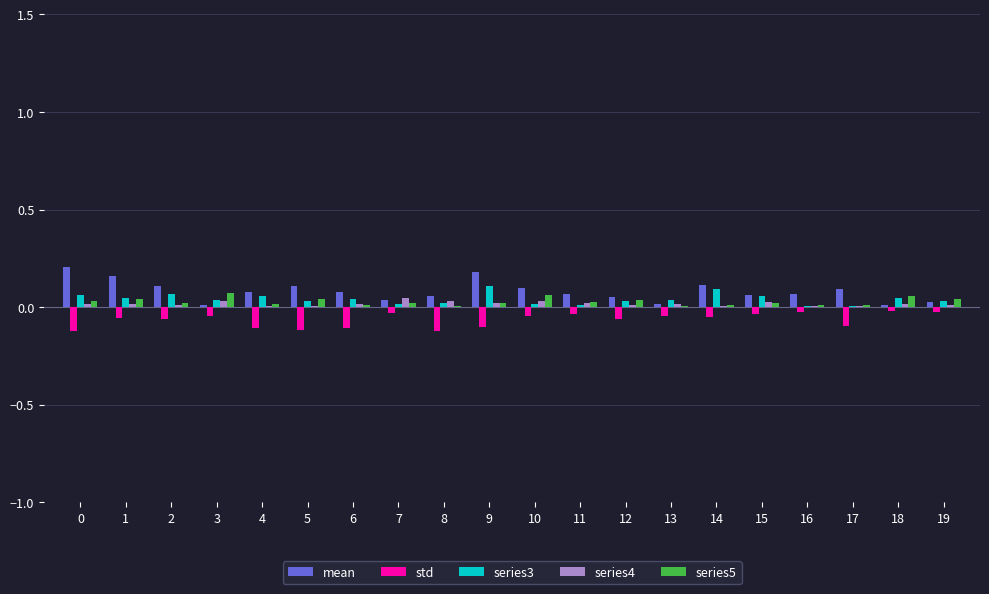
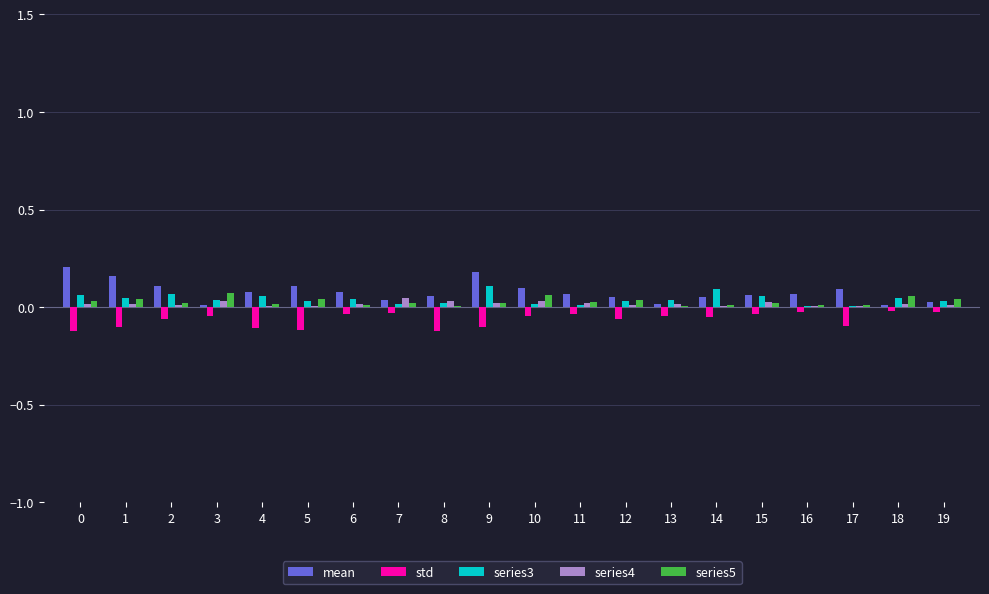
  {
    "mean": {
      "0": 0.21,
      "1": 0.16,
      "2": 0.11,
      "4": 0.08,
      "5": 0.11,
      "6": 0.08,
      "7": 0.03,
      "8": 0.06,
      "9": 0.18,
      "10": 0.10,
      "11": 0.07,
      "12": 0.05,
      "13": 0.02,
-     "14": 0.11,
+     "14": 0.05,
      "15": 0.06,
      "16": 0.07,
      "17": 0.09,
      "19": 0.03
    },
    "std": {
      "0": -0.12,
-     "1": -0.06,
+     "1": -0.10,
      "2": -0.06,
      "3": -0.04,
      "4": -0.11,
      "5": -0.11,
-     "6": -0.11,
+     "6": -0.04,
      "7": -0.03,
      "8": -0.12,
      "9": -0.10,
      "10": -0.04,
      "11": -0.03,
      "12": -0.06,
      "13": -0.05,
      "14": -0.05,
      "15": -0.03,
      "16": -0.02,
      "17": -0.10,
      "18": -0.02,
      "19": -0.02
    },
    "series3": {
      "0": 0.06,
      "1": 0.05,
      "2": 0.07,
      "3": 0.03,
      "4": 0.06,
      "5": 0.03,
      "6": 0.04,
      "7": 0.02,
      "8": 0.02,
      "9": 0.11,
      "10": 0.01,
      "12": 0.03,
      "13": 0.04,
      "14": 0.10,
      "15": 0.06,
      "18": 0.05,
      "19": 0.03
    },
    "series4": {
      "0": 0.02,
      "1": 0.02,
      "3": 0.03,
      "6": 0.02,
      "7": 0.05,
      "8": 0.03,
      "9": 0.02,
      "10": 0.03,
      "11": 0.02,
      "13": 0.02,
      "15": 0.03,
      "18": 0.01
    },
    "series5": {
      "0": 0.03,
      "1": 0.04,
      "2": 0.02,
      "3": 0.07,
      "4": 0.01,
      "5": 0.04,
      "7": 0.02,
      "9": 0.02,
      "10": 0.06,
      "11": 0.03,
      "12": 0.04,
      "15": 0.02,
      "16": 0.01,
      "18": 0.06,
      "19": 0.04
    }
  }
